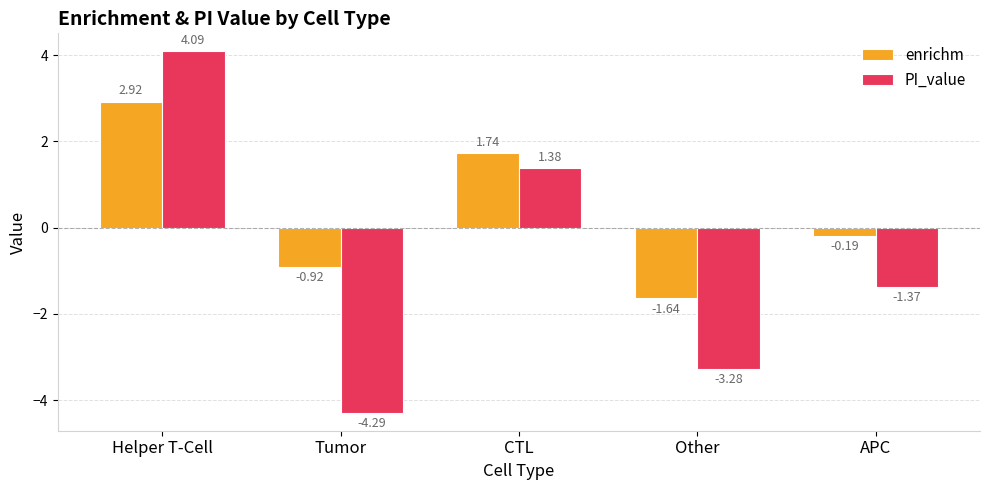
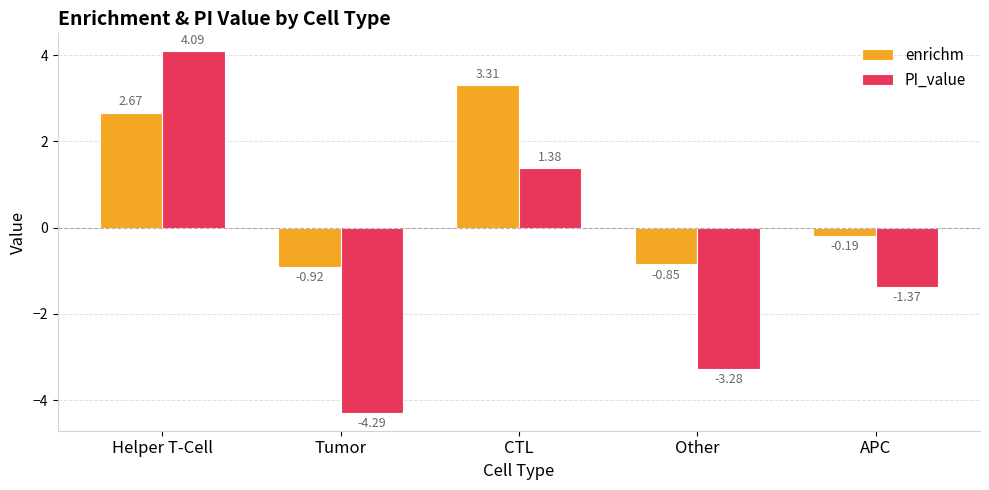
  {
    "enrichm": {
-     "Helper T-Cell": 2.92,
+     "Helper T-Cell": 2.67,
      "Tumor": -0.92,
-     "CTL": 1.74,
-     "Other": -1.64,
+     "CTL": 3.31,
+     "Other": -0.85,
      "APC": -0.19
    },
    "PI_value": {
      "Helper T-Cell": 4.09,
      "Tumor": -4.29,
      "CTL": 1.38,
      "Other": -3.28,
      "APC": -1.37
    }
  }
